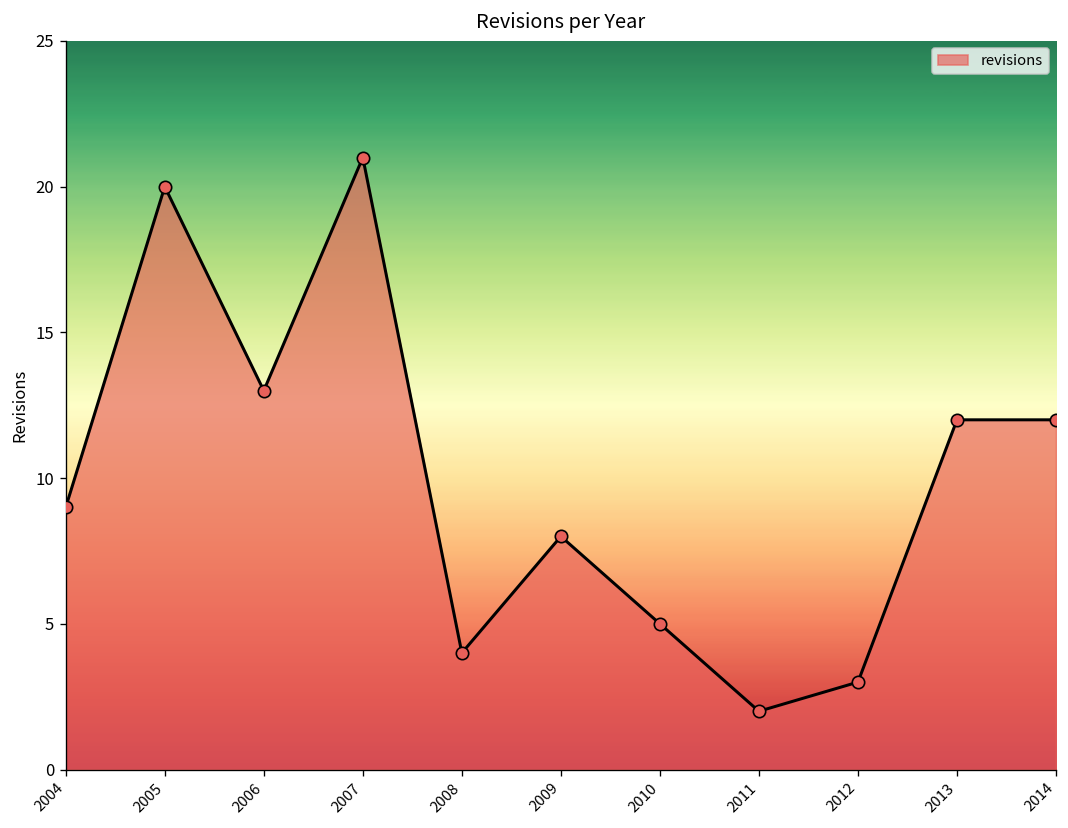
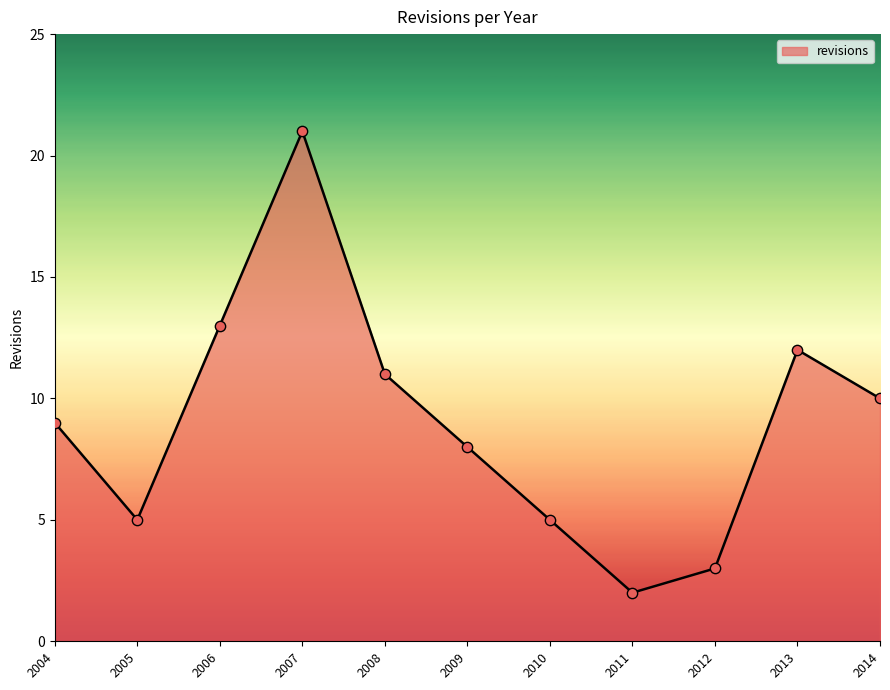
  {
    "2004": 9,
-   "2005": 20,
+   "2005": 5,
    "2006": 13,
    "2007": 21,
-   "2008": 4,
+   "2008": 11,
    "2009": 8,
    "2010": 5,
    "2011": 2,
    "2012": 3,
    "2013": 12,
-   "2014": 12
+   "2014": 10
  }
